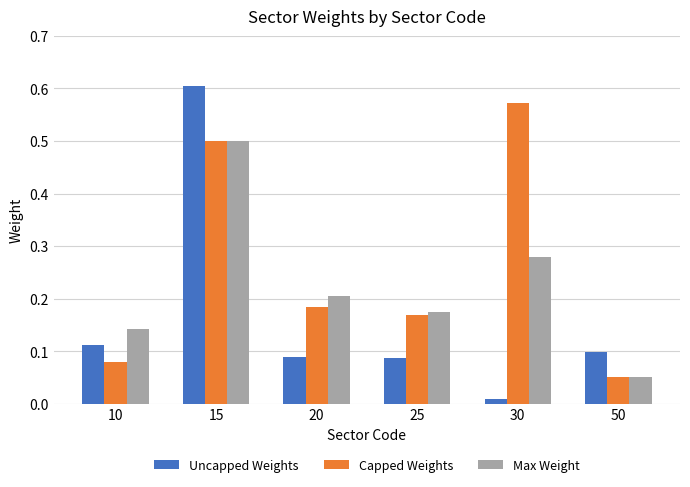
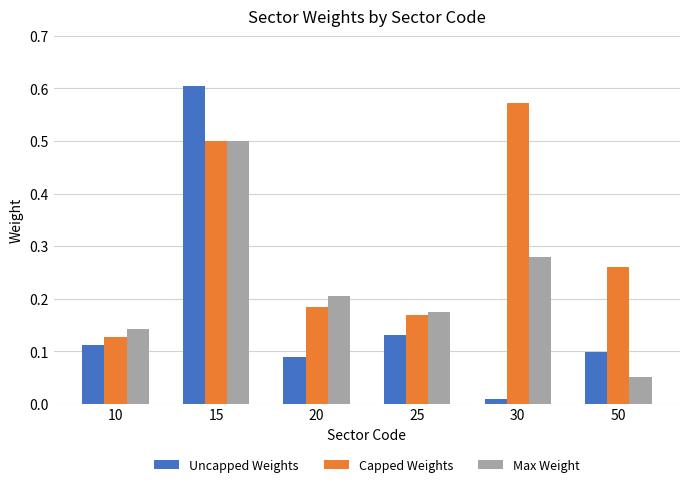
  {
    "Uncapped Weights": {
      "10": 0.11,
      "15": 0.60,
      "20": 0.09,
-     "25": 0.09,
+     "25": 0.13,
      "30": 0.01,
      "50": 0.10
    },
    "Capped Weights": {
-     "10": 0.08,
+     "10": 0.13,
      "15": 0.50,
      "20": 0.18,
      "25": 0.17,
      "30": 0.57,
-     "50": 0.05
+     "50": 0.26
    },
    "Max Weight": {
      "10": 0.14,
      "15": 0.50,
      "20": 0.20,
      "25": 0.17,
      "30": 0.28,
      "50": 0.05
    }
  }
